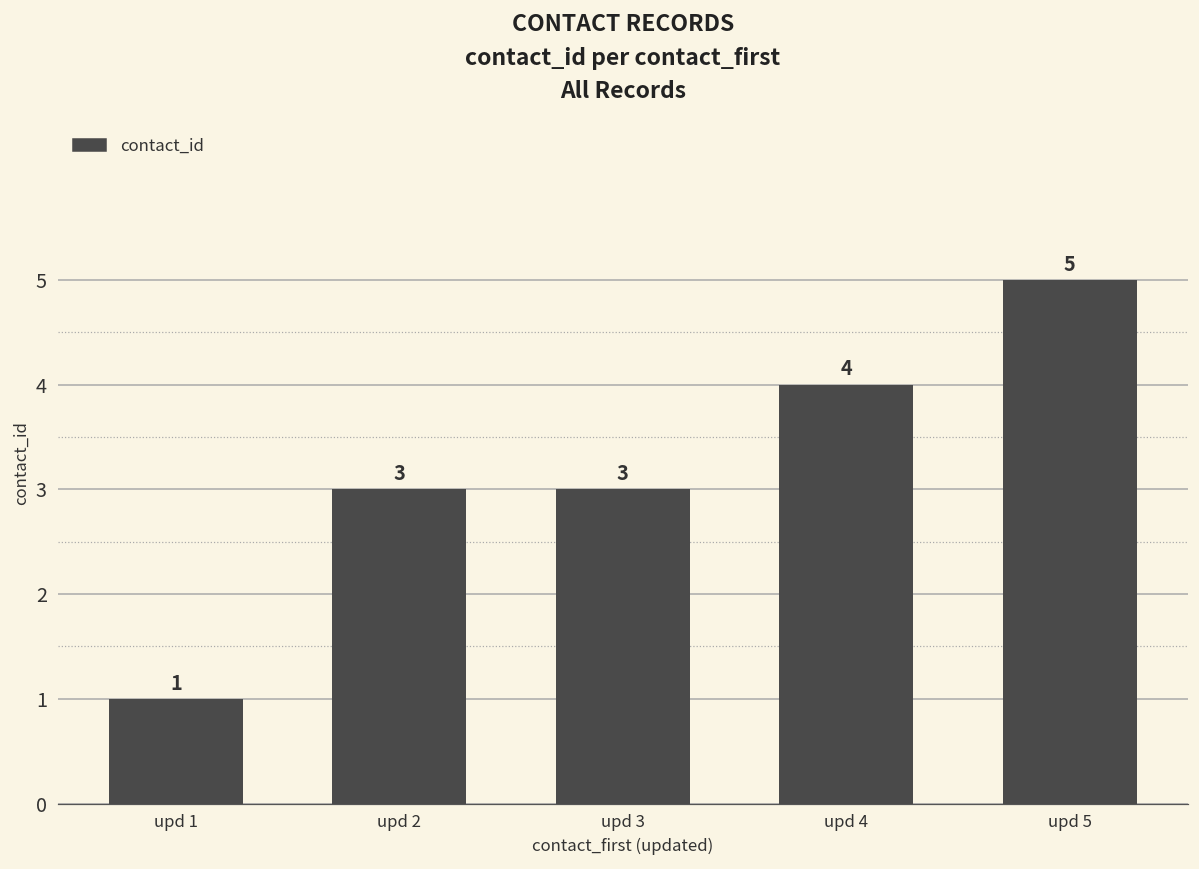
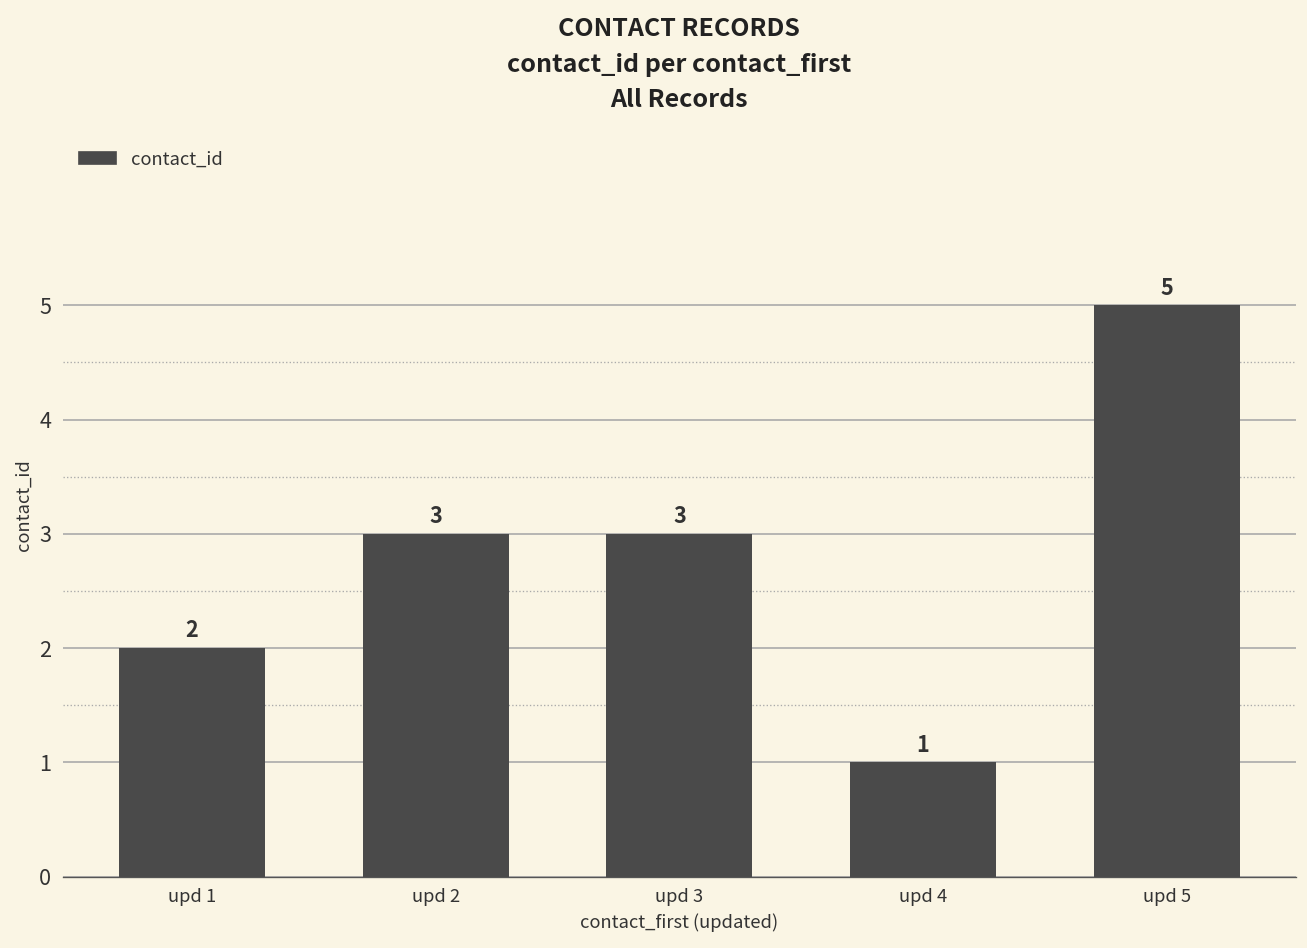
  {
-   "upd 1": 1,
+   "upd 1": 2,
    "upd 2": 3,
    "upd 3": 3,
-   "upd 4": 4,
+   "upd 4": 1,
    "upd 5": 5
  }
